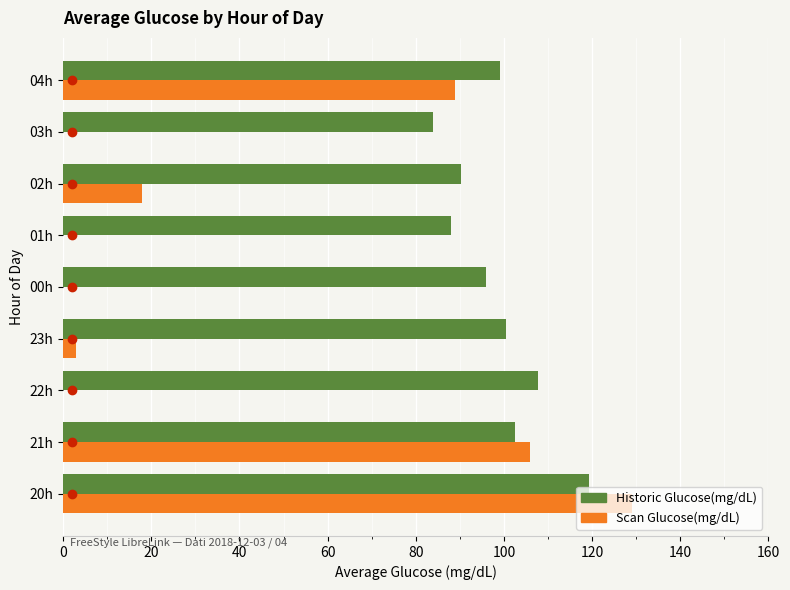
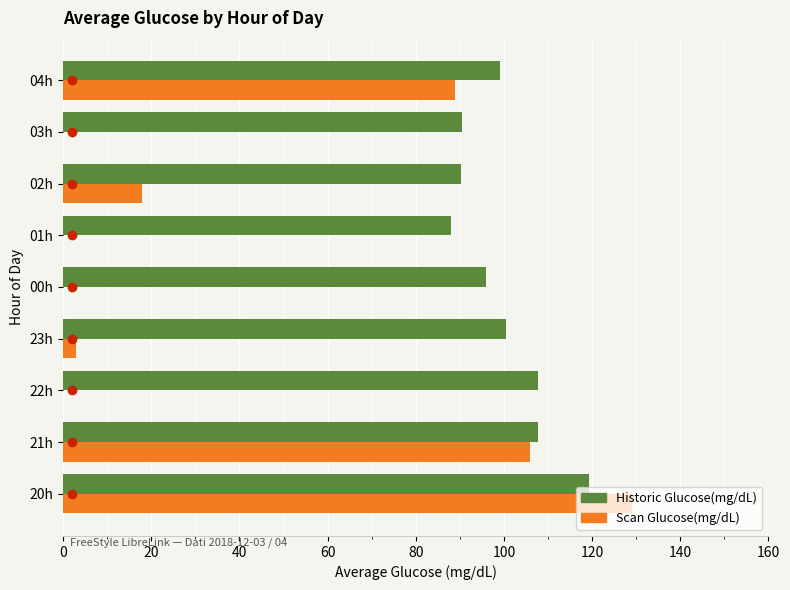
  {
    "Historic Glucose(mg/dL)": {
      "04h": 99,
-     "03h": 84,
+     "03h": 91,
      "02h": 90,
      "01h": 88,
      "00h": 96,
      "23h": 101,
      "22h": 108,
-     "21h": 103,
+     "21h": 108,
      "20h": 119
    },
    "Scan Glucose(mg/dL)": {
      "04h": 89,
      "03h": 0,
      "02h": 18,
      "01h": 0,
      "00h": 0,
      "23h": 3,
      "22h": 0,
      "21h": 106
    }
  }
